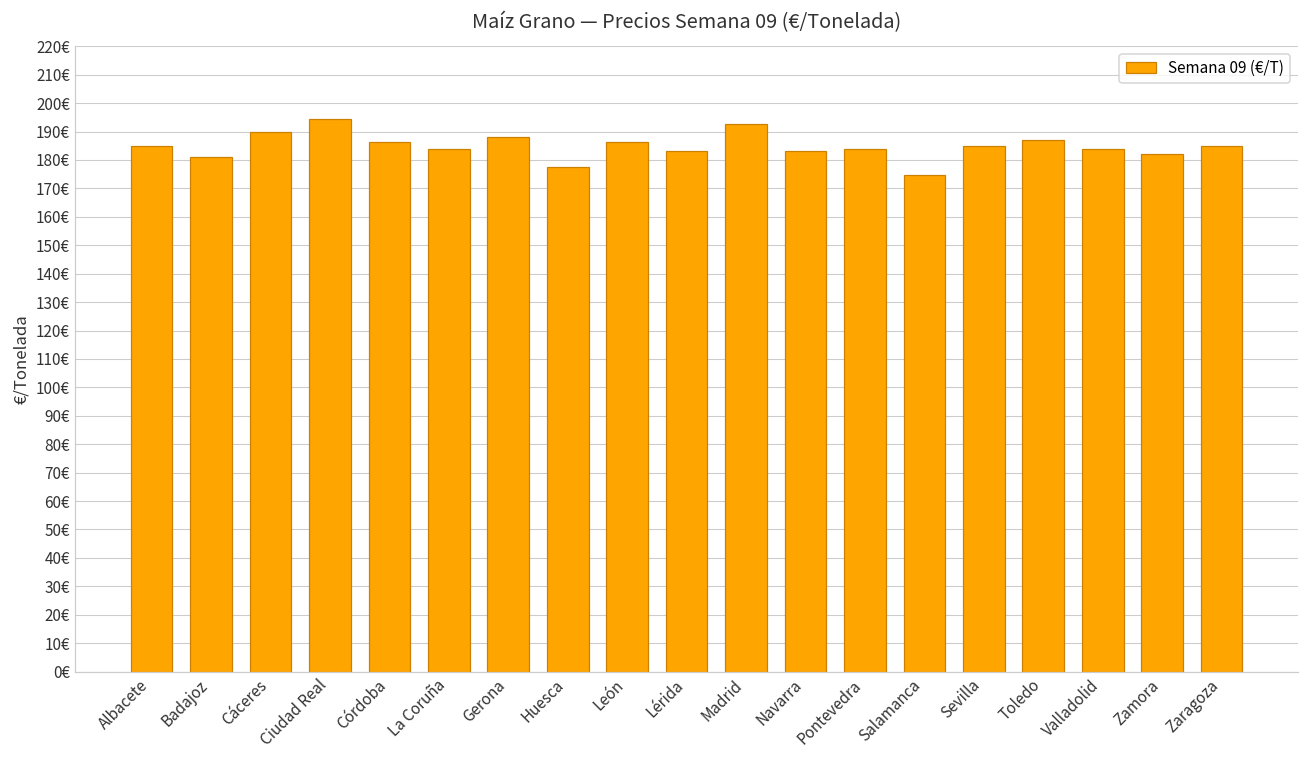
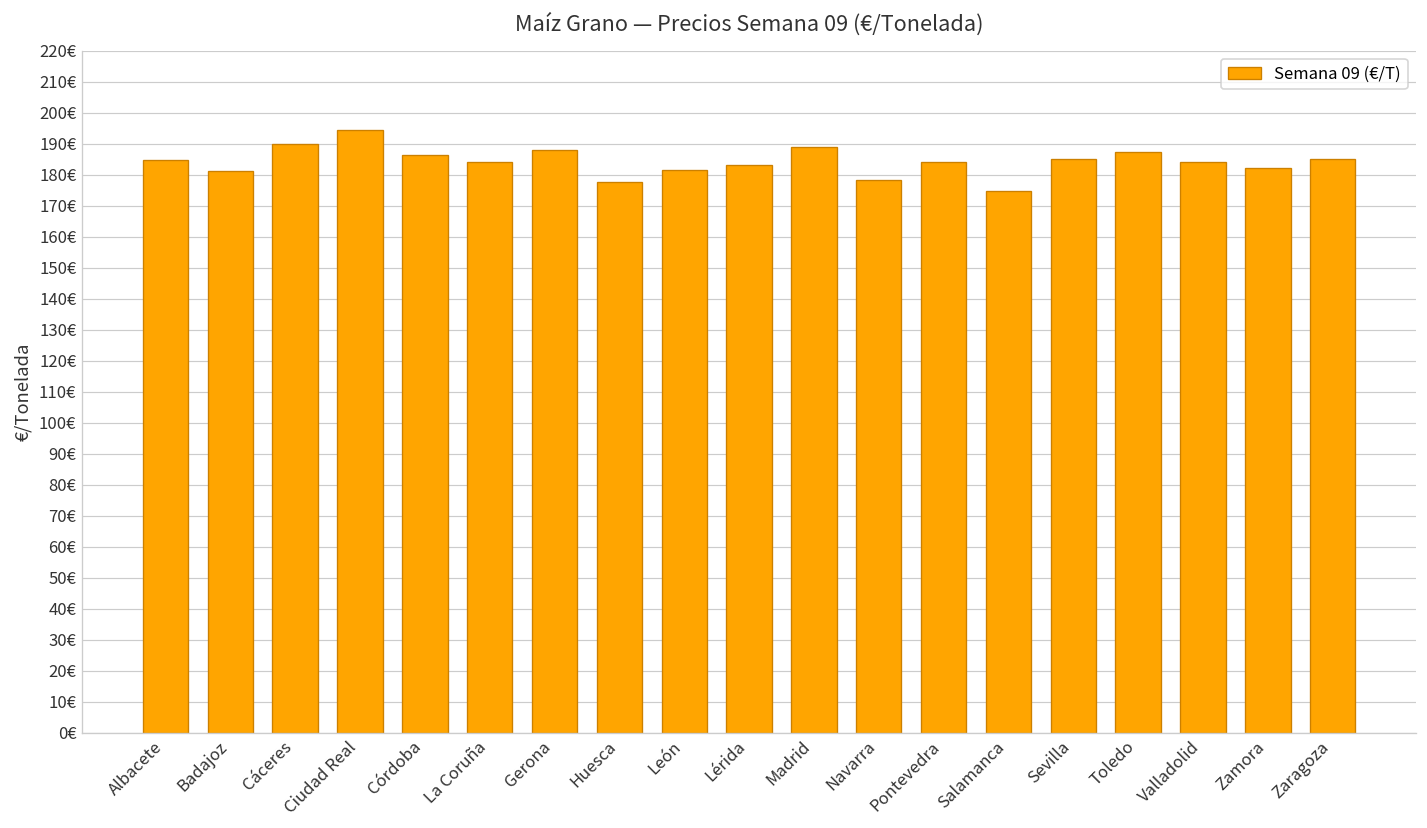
  {
    "Albacete": "185€",
    "Badajoz": "181€",
    "Cáceres": "190€",
    "Ciudad Real": "194€",
    "Córdoba": "186€",
    "La Coruña": "184€",
    "Gerona": "188€",
    "Huesca": "178€",
-   "León": "186€",
+   "León": "182€",
    "Lérida": "183€",
-   "Madrid": "193€",
-   "Navarra": "183€",
+   "Madrid": "189€",
+   "Navarra": "178€",
    "Pontevedra": "184€",
    "Salamanca": "175€",
    "Sevilla": "185€",
    "Toledo": "187€",
    "Valladolid": "184€",
    "Zamora": "182€",
    "Zaragoza": "185€"
  }
